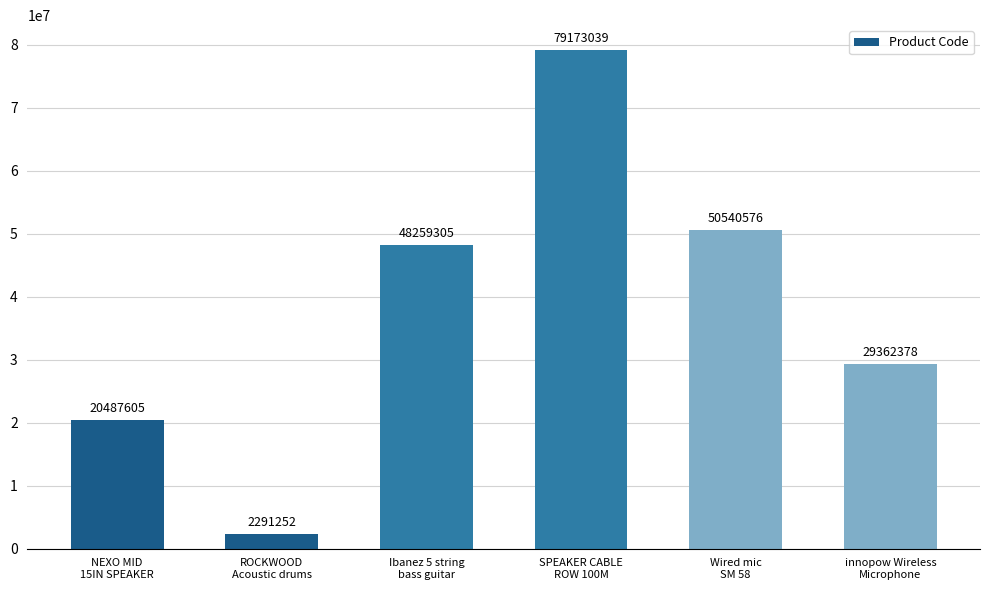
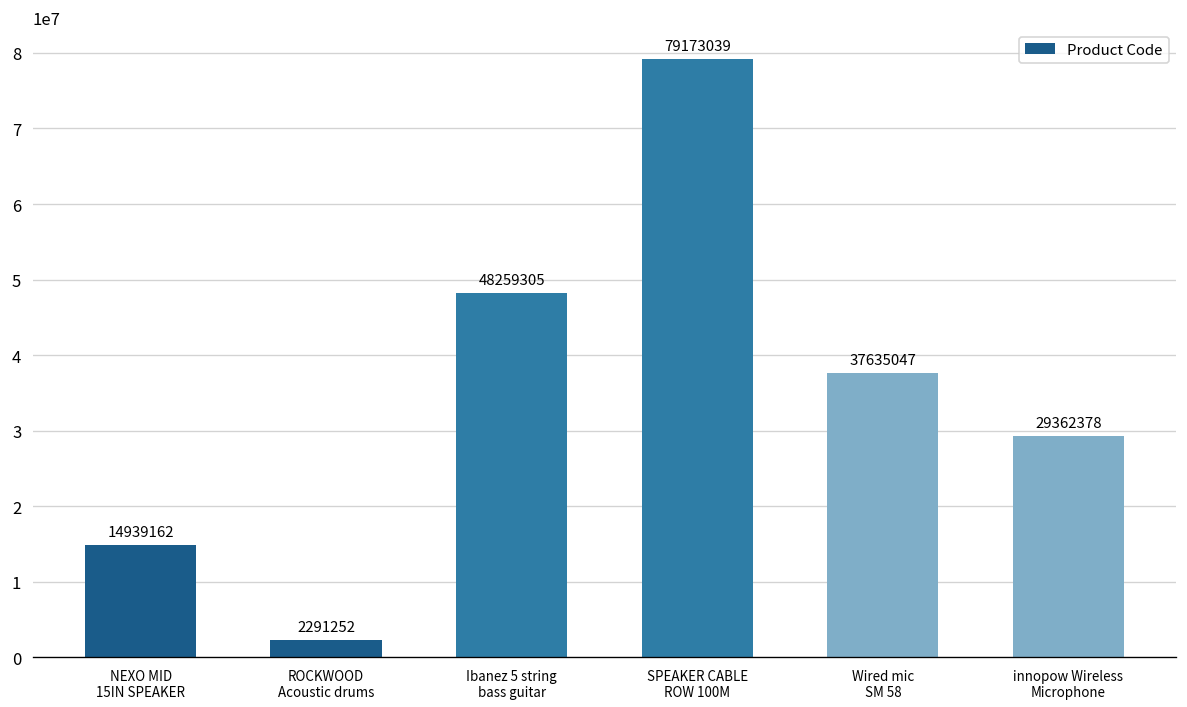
  {
-   "NEXO MID 15IN SPEAKER": 20487605,
+   "NEXO MID 15IN SPEAKER": 14939162,
    "ROCKWOOD Acoustic drums": 2291252,
    "Ibanez 5 string bass guitar": 48259305,
    "SPEAKER CABLE ROW 100M": 79173039,
-   "Wired mic SM 58": 50540576,
+   "Wired mic SM 58": 37635047,
    "innopow Wireless Microphone": 29362378
  }
